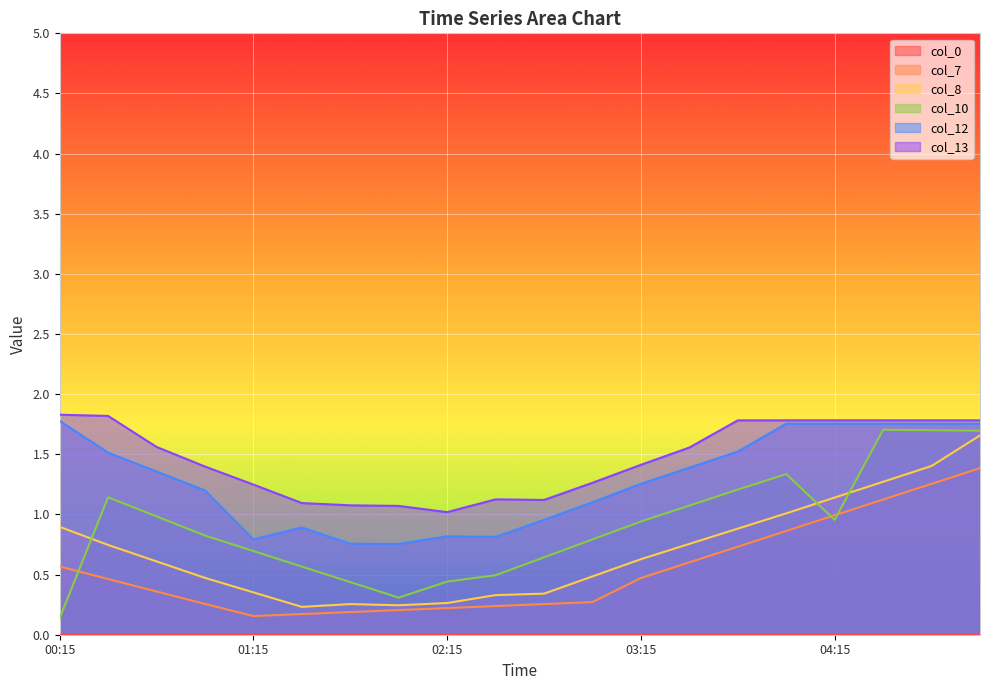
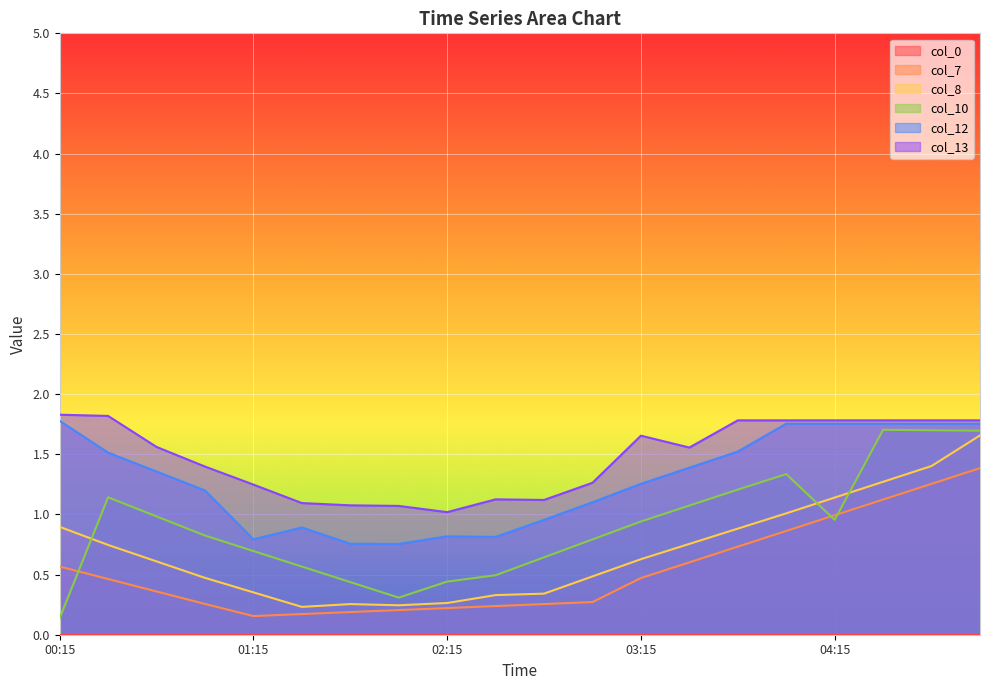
  {
    "col_10": {
      "00:15": 0.14,
      "01:15": 0.70,
      "02:15": 0.44,
      "03:15": 0.94,
      "04:15": 0.95
    },
    "col_12": {
      "00:15": 1.78,
      "01:15": 0.79,
      "02:15": 0.82,
      "03:15": 1.25,
      "04:15": 1.75
    },
    "col_13": {
      "00:15": 1.83,
      "01:15": 1.25,
      "02:15": 1.02,
-     "03:15": 1.41,
+     "03:15": 1.65,
      "04:15": 1.78
    }
  }
